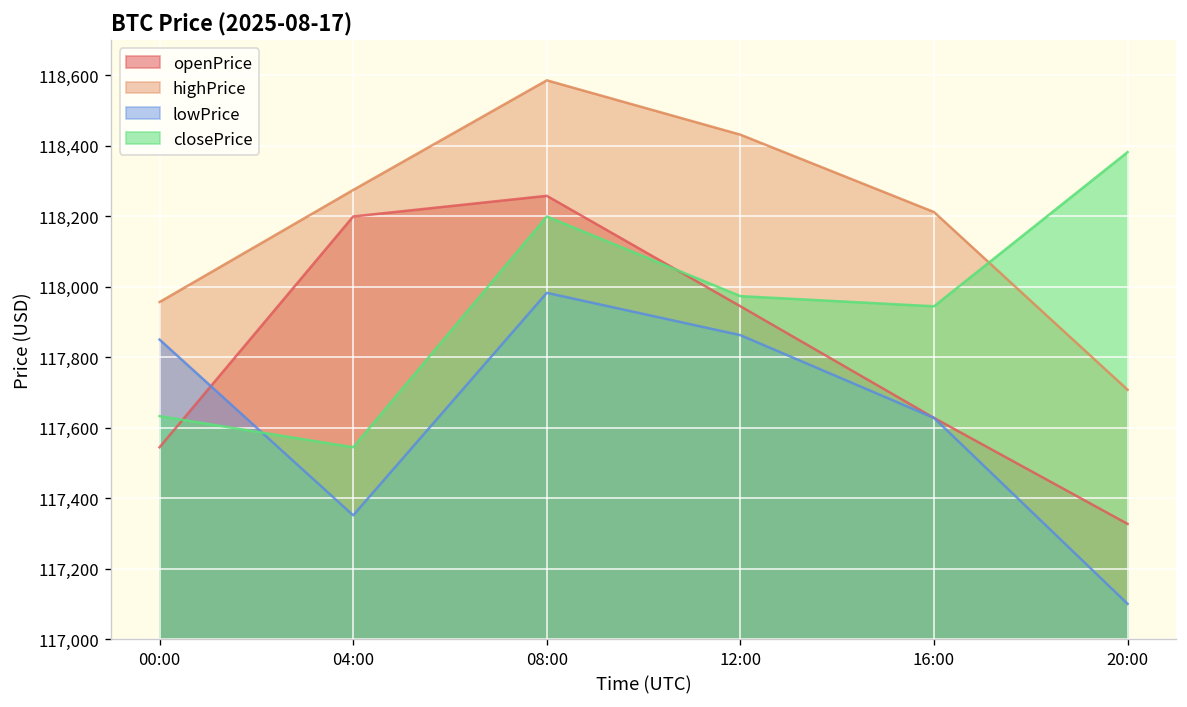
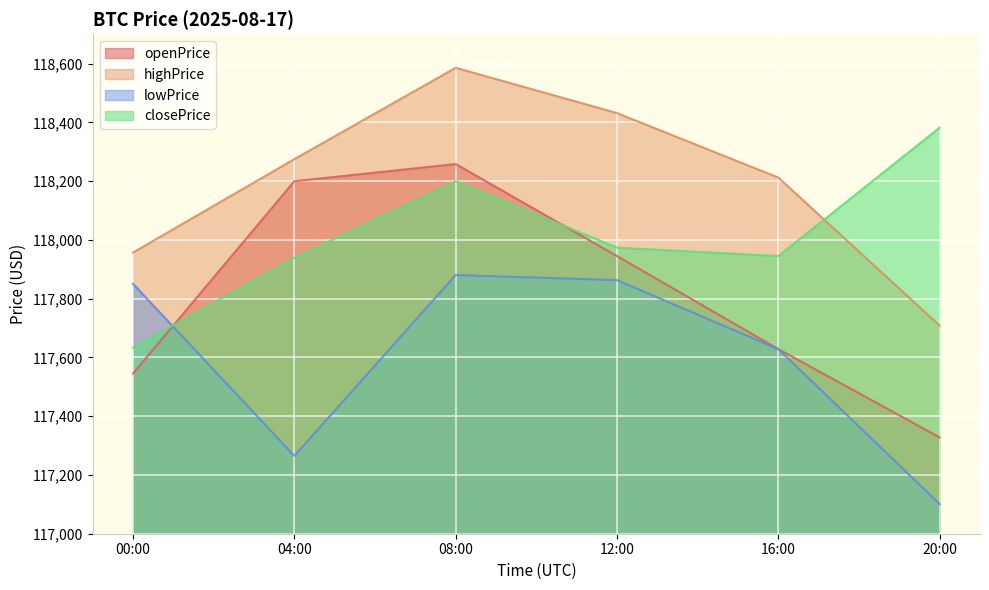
  {
    "lowPrice": {
      "00:00": "117,850",
-     "04:00": "117,350",
-     "08:00": "117,980",
+     "04:00": "117,270",
+     "08:00": "117,880",
      "12:00": "117,860",
      "20:00": "117,100"
    },
    "closePrice": {
      "00:00": "117,630",
-     "04:00": "117,550",
+     "04:00": "117,940",
      "08:00": "118,200",
      "12:00": "117,970",
      "16:00": "117,940",
      "20:00": "118,380"
    }
  }
